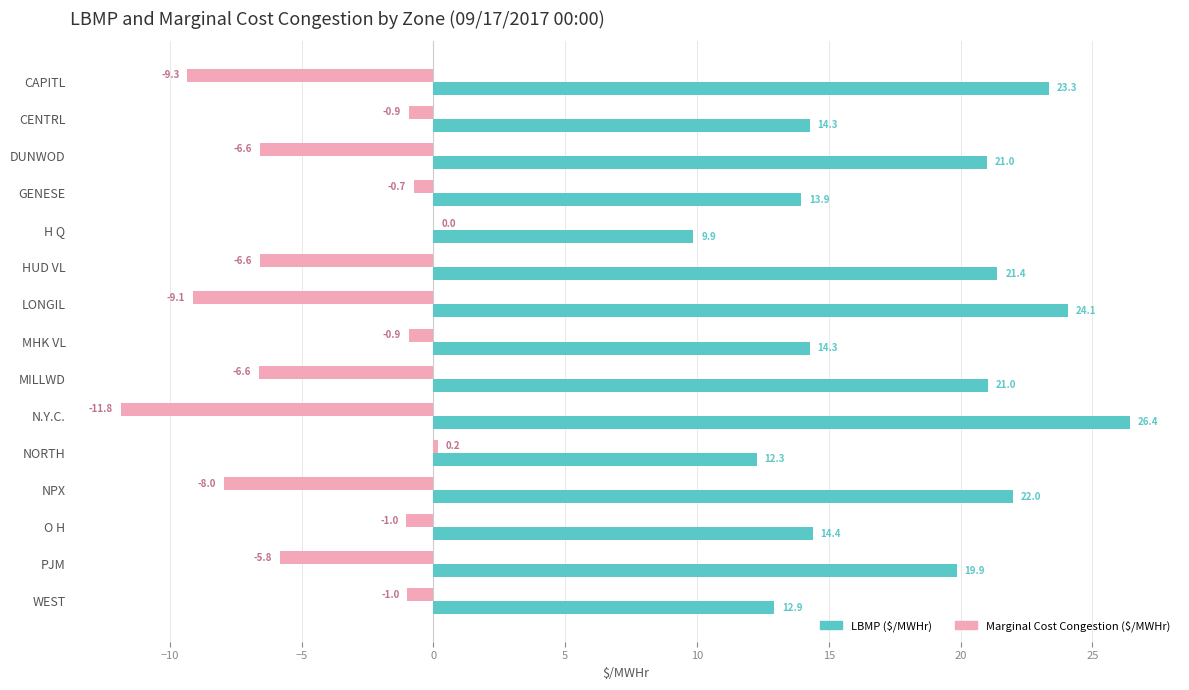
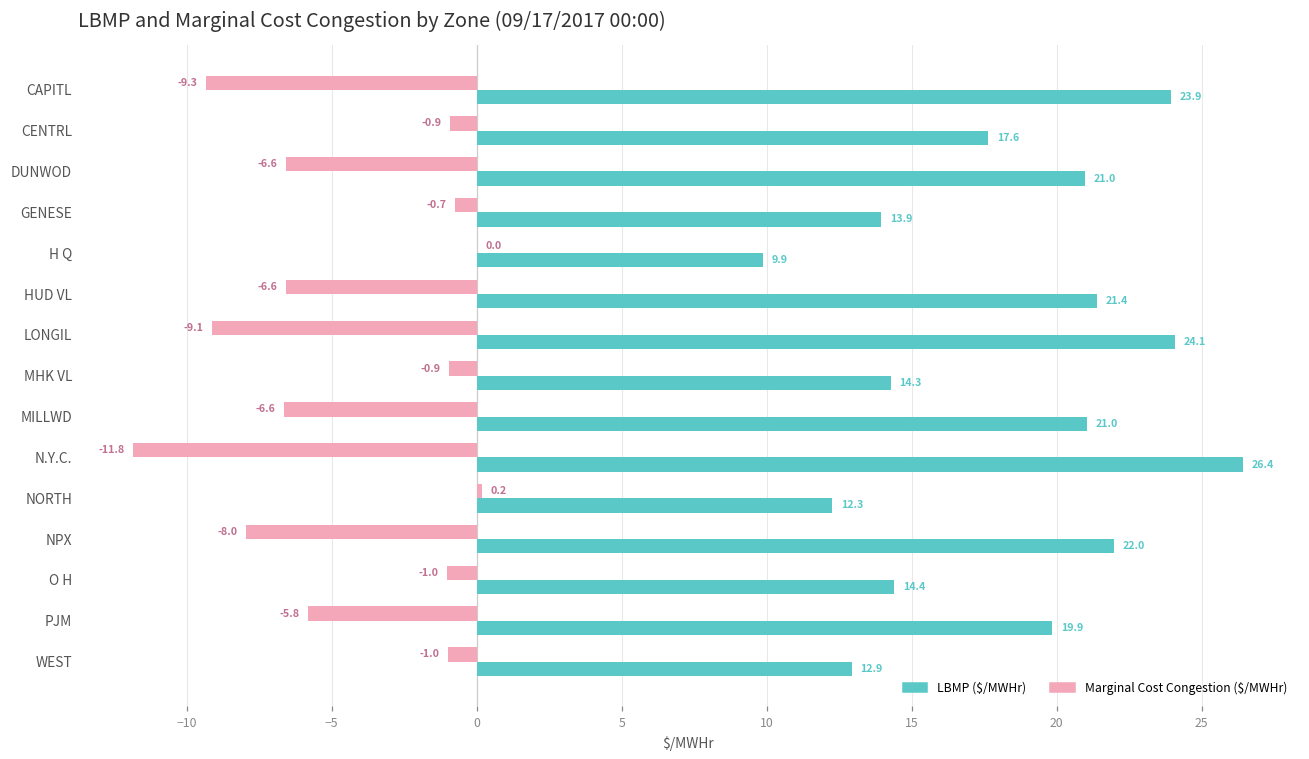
  {
    "LBMP ($/MWHr)": {
-     "CAPITL": 23.3,
-     "CENTRL": 14.3,
+     "CAPITL": 23.9,
+     "CENTRL": 17.6,
      "DUNWOD": 21.0,
      "GENESE": 13.9,
      "H Q": 9.9,
      "HUD VL": 21.4,
      "LONGIL": 24.1,
      "MHK VL": 14.3,
      "MILLWD": 21.0,
      "N.Y.C.": 26.4,
      "NORTH": 12.3,
      "NPX": 22.0,
      "O H": 14.4,
      "PJM": 19.9,
      "WEST": 12.9
    },
    "Marginal Cost Congestion ($/MWHr)": {
      "CAPITL": -9.3,
      "CENTRL": -0.9,
      "DUNWOD": -6.6,
      "GENESE": -0.7,
      "H Q": 0.0,
      "HUD VL": -6.6,
      "LONGIL": -9.1,
      "MHK VL": -0.9,
      "MILLWD": -6.6,
      "N.Y.C.": -11.8,
      "NORTH": 0.2,
      "NPX": -8.0,
      "O H": -1.0,
      "PJM": -5.8,
      "WEST": -1.0
    }
  }
